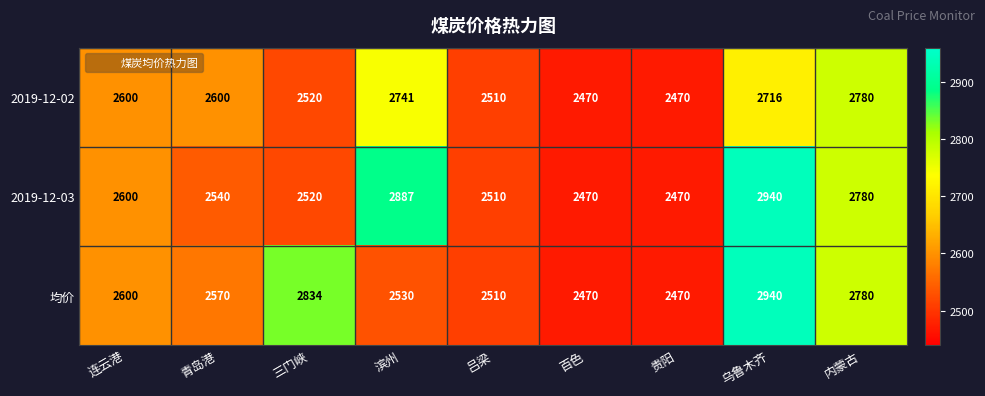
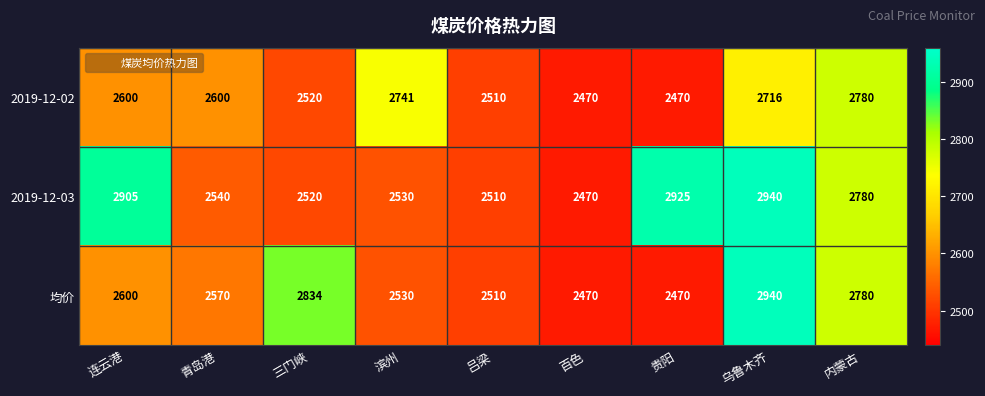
  {
    "2019-12-02": {
      "连云港": 2600,
      "青岛港": 2600,
      "三门峡": 2520,
      "滨州": 2741,
      "吕梁": 2510,
      "百色": 2470,
      "贵阳": 2470,
      "乌鲁木齐": 2716,
      "内蒙古": 2780
    },
    "2019-12-03": {
-     "连云港": 2600,
+     "连云港": 2905,
      "青岛港": 2540,
      "三门峡": 2520,
-     "滨州": 2887,
+     "滨州": 2530,
      "吕梁": 2510,
      "百色": 2470,
-     "贵阳": 2470,
+     "贵阳": 2925,
      "乌鲁木齐": 2940,
      "内蒙古": 2780
    },
    "均价": {
      "连云港": 2600,
      "青岛港": 2570,
      "三门峡": 2834,
      "滨州": 2530,
      "吕梁": 2510,
      "百色": 2470,
      "贵阳": 2470,
      "乌鲁木齐": 2940,
      "内蒙古": 2780
    }
  }
